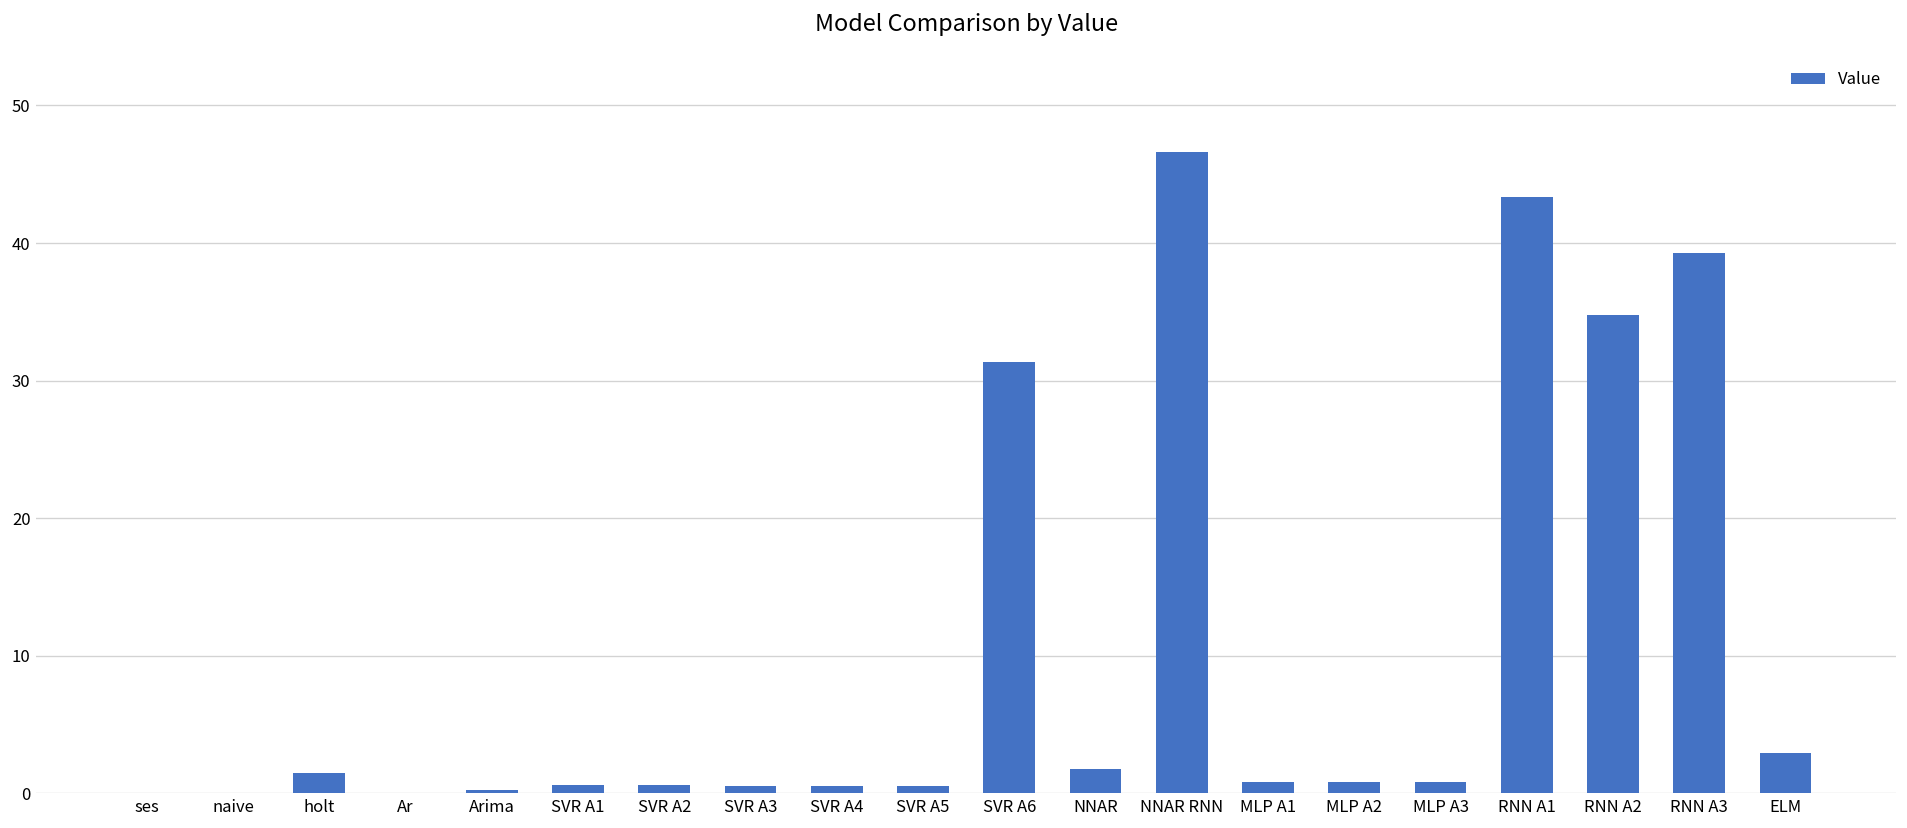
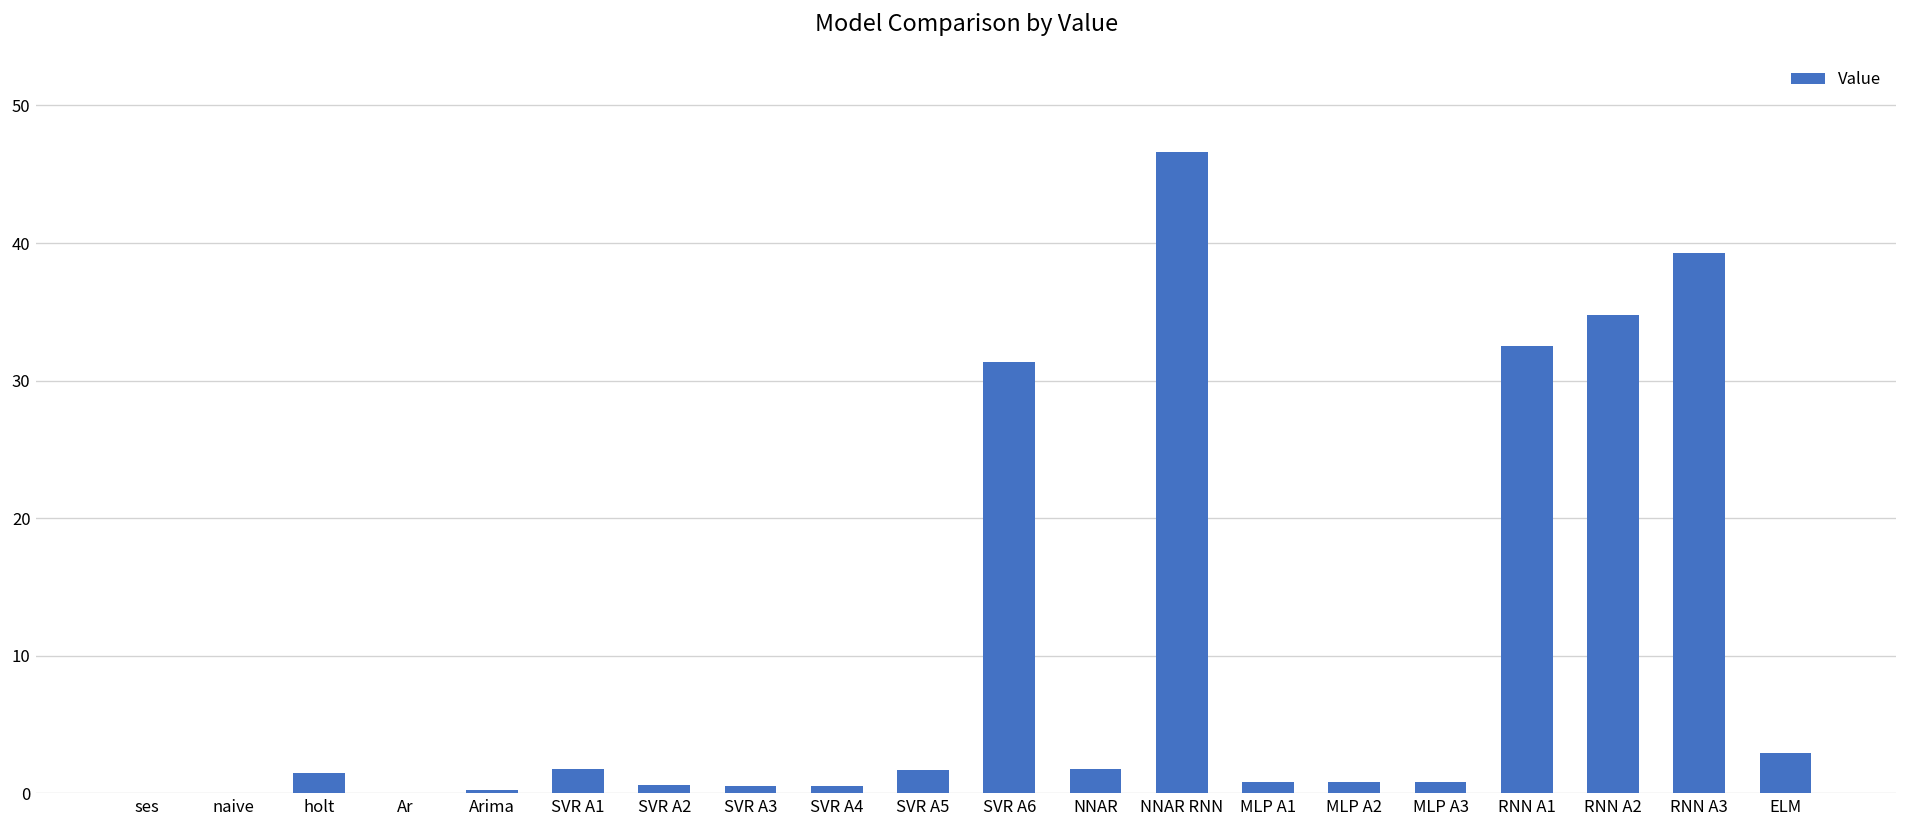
  {
    "holt": 1.5,
    "Arima": 0.2,
-   "SVR A1": 0.6,
+   "SVR A1": 1.7,
    "SVR A2": 0.6,
    "SVR A3": 0.6,
    "SVR A4": 0.6,
-   "SVR A5": 0.6,
+   "SVR A5": 1.7,
    "SVR A6": 31.3,
    "NNAR": 1.8,
    "NNAR RNN": 46.6,
    "MLP A1": 0.8,
    "MLP A2": 0.8,
    "MLP A3": 0.8,
-   "RNN A1": 43.4,
+   "RNN A1": 32.5,
    "RNN A2": 34.8,
    "RNN A3": 39.3,
    "ELM": 2.9
  }
